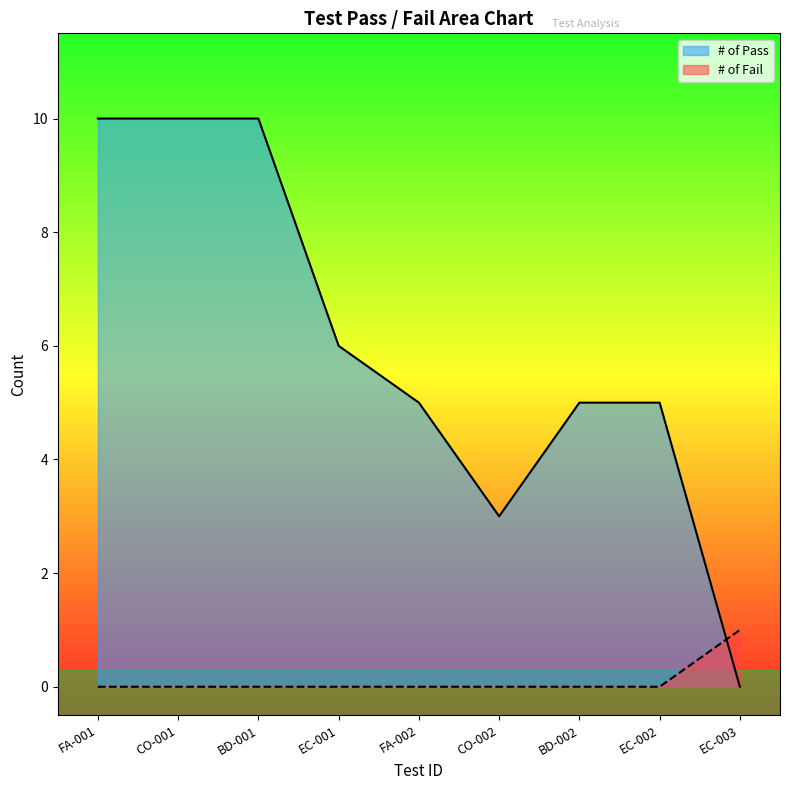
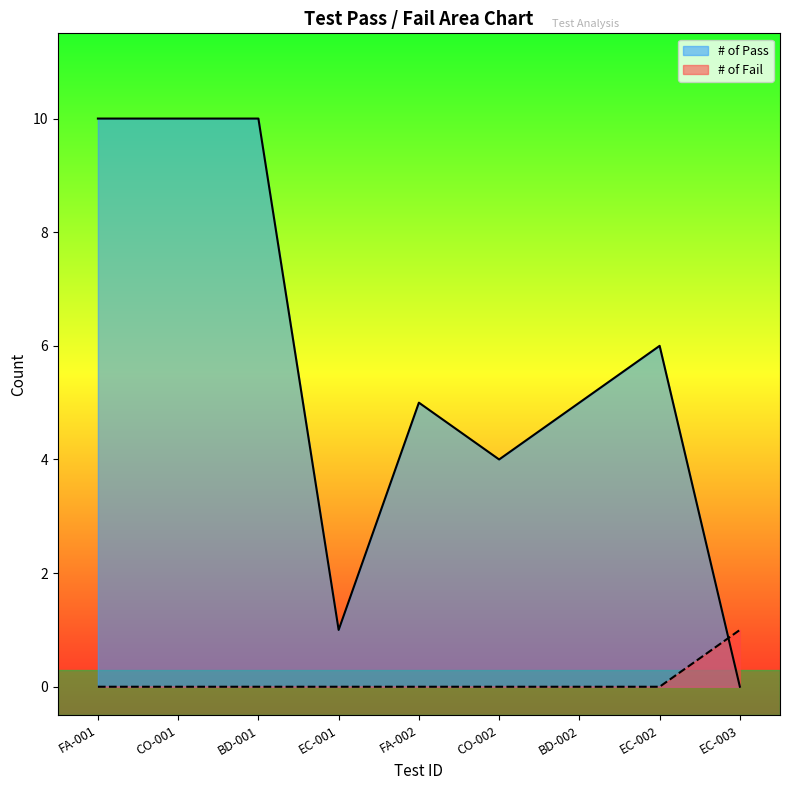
  {
    "# of Pass": {
      "FA-001": 10,
      "CO-001": 10,
      "BD-001": 10,
-     "EC-001": 6,
+     "EC-001": 1,
      "FA-002": 5,
-     "CO-002": 3,
+     "CO-002": 4,
      "BD-002": 5,
-     "EC-002": 5
+     "EC-002": 6
    },
    "# of Fail": {
      "EC-003": 1
    }
  }
